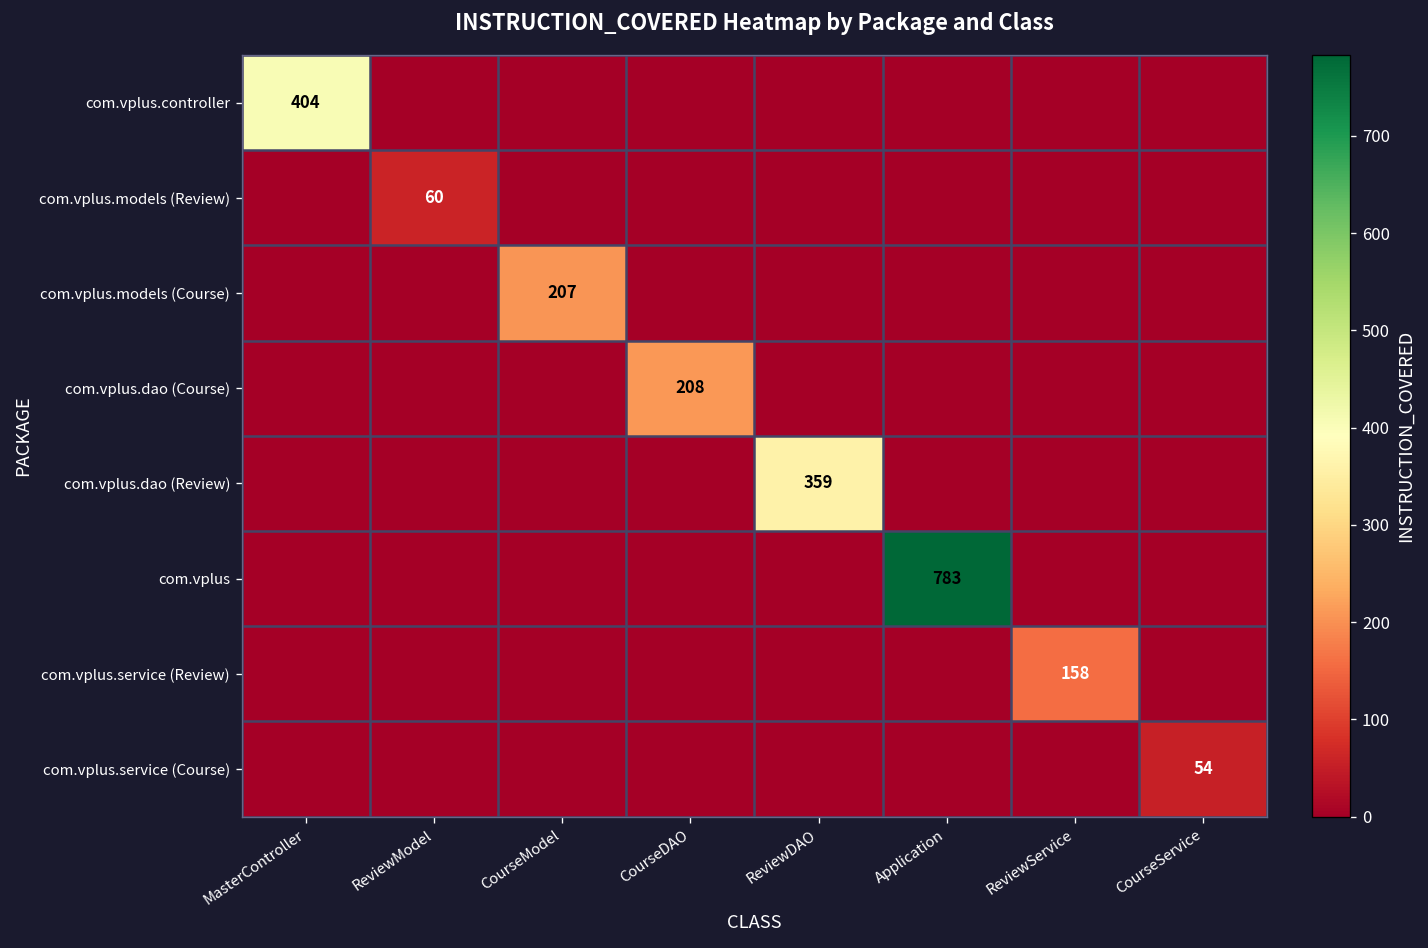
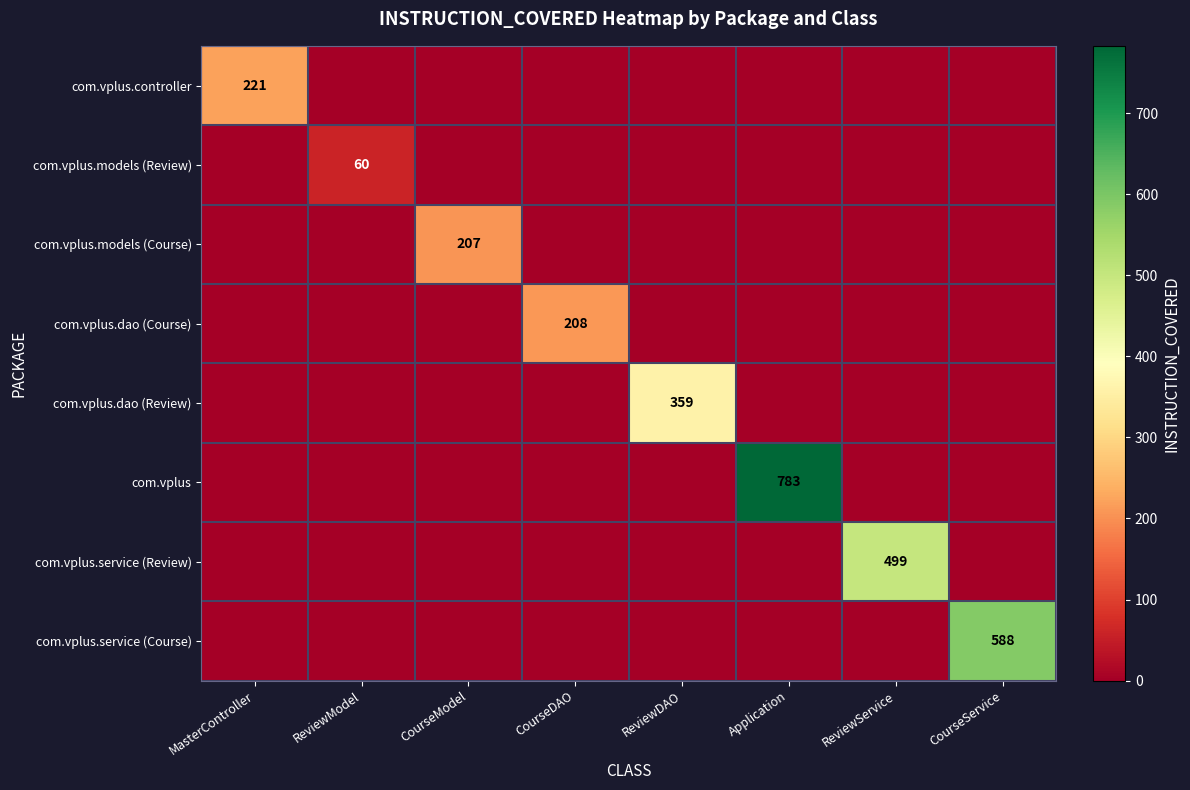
  {
    "com.vplus.controller": {
-     "MasterController": 404
+     "MasterController": 221
    },
    "com.vplus.models (Review)": {
      "ReviewModel": 60
    },
    "com.vplus.models (Course)": {
      "CourseModel": 207
    },
    "com.vplus.dao (Course)": {
      "CourseDAO": 208
    },
    "com.vplus.dao (Review)": {
      "ReviewDAO": 359
    },
    "com.vplus": {
      "Application": 783
    },
    "com.vplus.service (Review)": {
-     "ReviewService": 158
+     "ReviewService": 499
    },
    "com.vplus.service (Course)": {
-     "CourseService": 54
+     "CourseService": 588
    }
  }
